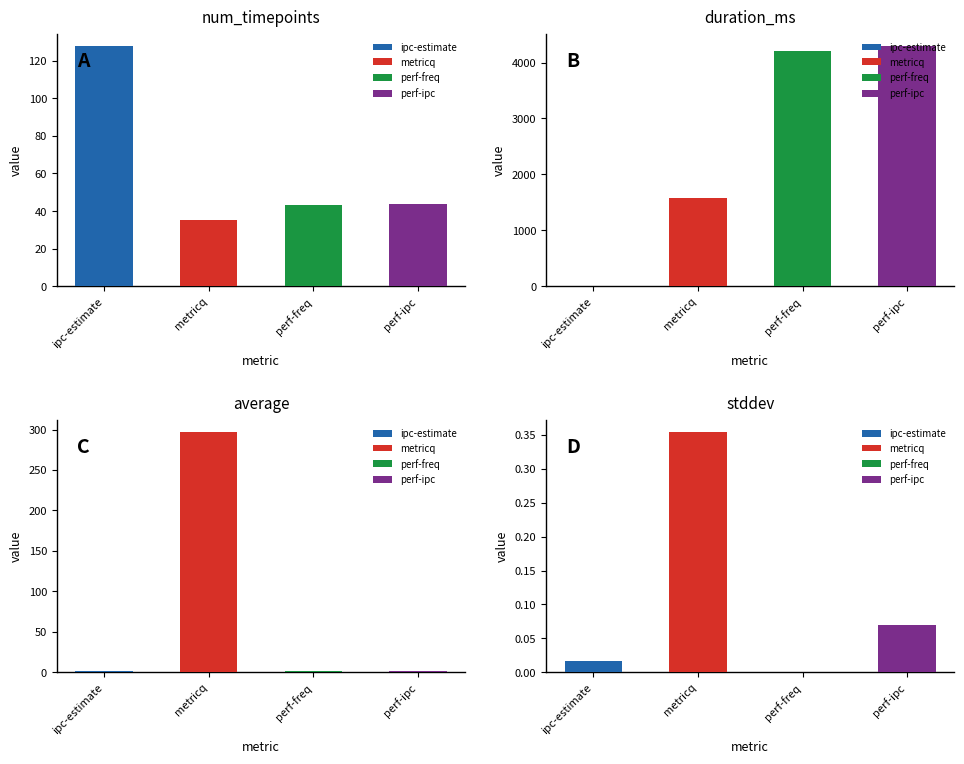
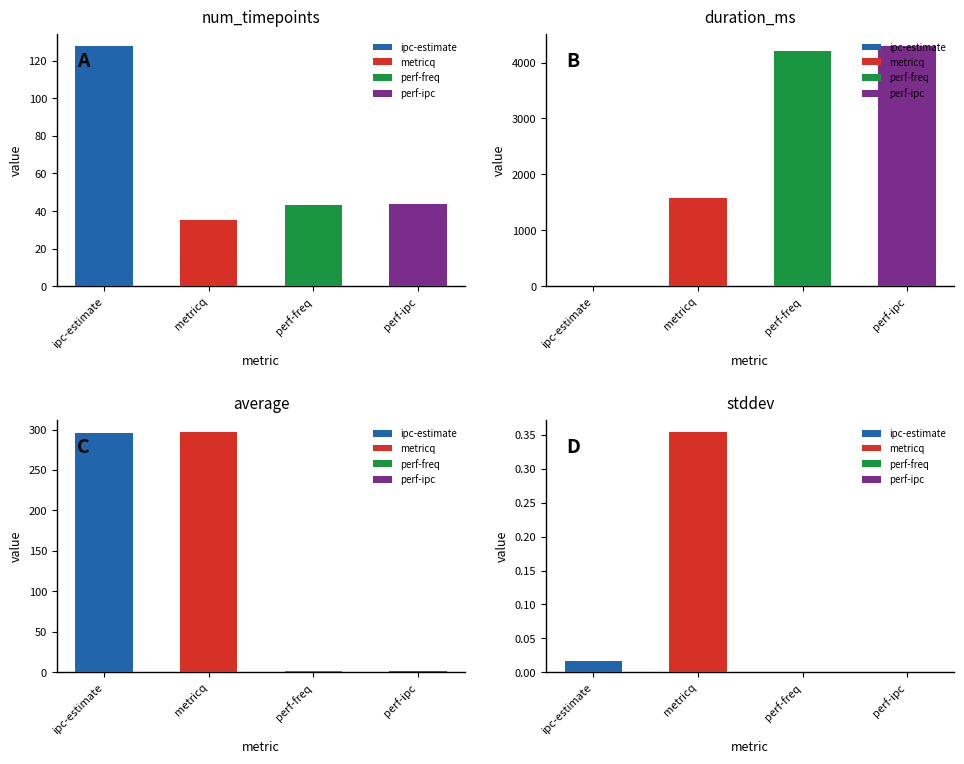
  {
    "num_timepoints": {
      "ipc-estimate": 128,
      "metricq": 35,
      "perf-freq": 43,
      "perf-ipc": 44
    },
    "duration_ms": {
      "ipc-estimate": 0,
      "metricq": 1600,
      "perf-freq": 4200,
      "perf-ipc": 4300
    },
    "average": {
-     "ipc-estimate": 0,
+     "ipc-estimate": 300,
      "metricq": 300
    },
    "stddev": {
      "ipc-estimate": 0.02,
      "metricq": 0.35,
-     "perf-ipc": 0.07
+     "perf-ipc": 0.00
    }
  }
